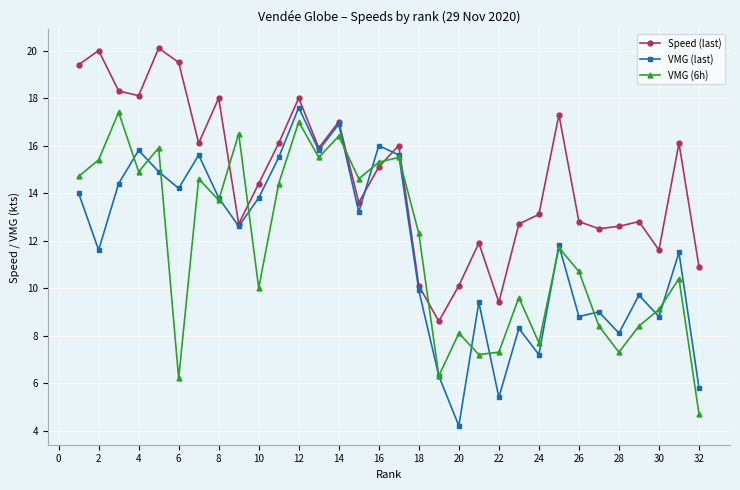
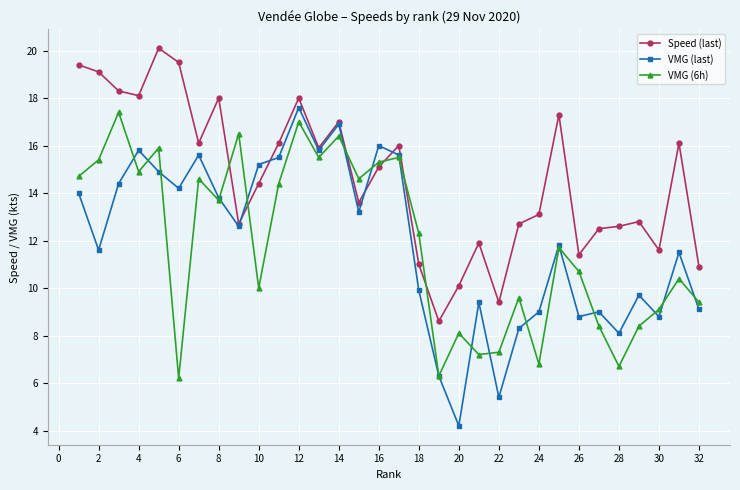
  {
    "Speed (last)": {
-     "2": 20.0,
+     "2": 19.1,
      "4": 18.1,
      "6": 19.5,
      "8": 18.0,
      "10": 14.4,
      "12": 18.0,
      "16": 15.1,
-     "18": 10.1,
+     "18": 11.0,
      "20": 10.1,
      "22": 9.4,
      "24": 13.1,
-     "26": 12.8,
+     "26": 11.4,
      "28": 12.6,
      "30": 11.6,
      "32": 10.9
    },
    "VMG (last)": {
      "2": 11.6,
      "4": 15.8,
      "6": 14.2,
-     "10": 13.8,
+     "10": 15.2,
      "12": 17.6,
      "16": 16.0,
      "18": 9.9,
      "20": 4.2,
      "22": 5.4,
-     "24": 7.2,
+     "24": 9.0,
      "26": 8.8,
      "28": 8.1,
      "30": 8.8,
-     "32": 5.8
+     "32": 9.1
    },
    "VMG (6h)": {
      "2": 15.4,
      "4": 14.9,
      "6": 6.2,
      "10": 10.0,
      "12": 17.0,
      "14": 16.4,
      "16": 15.3,
      "18": 12.3,
      "20": 8.1,
      "22": 7.3,
-     "24": 7.7,
+     "24": 6.8,
      "26": 10.7,
-     "28": 7.3,
+     "28": 6.7,
      "30": 9.1,
-     "32": 4.7
+     "32": 9.4
    }
  }
